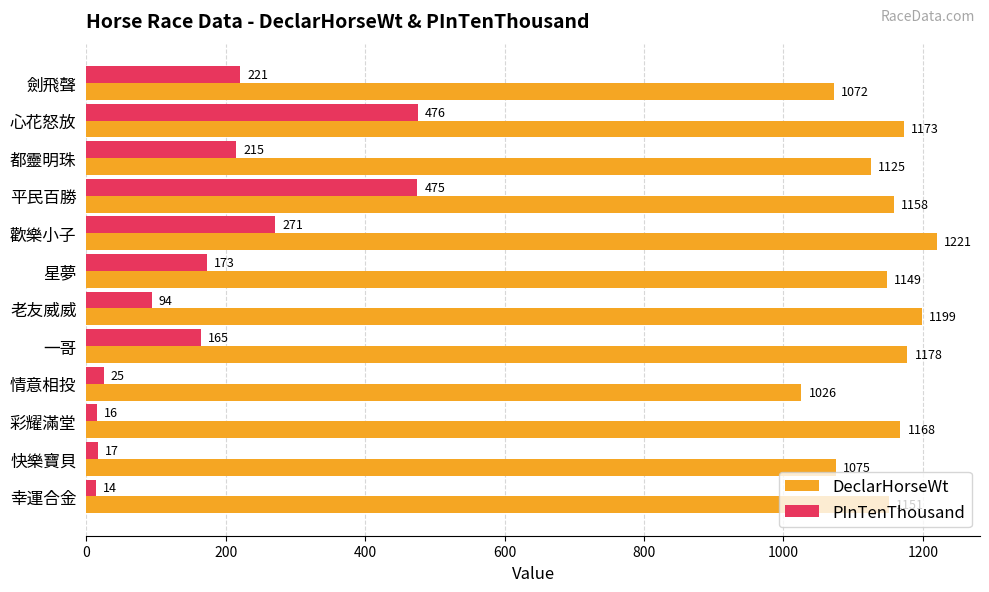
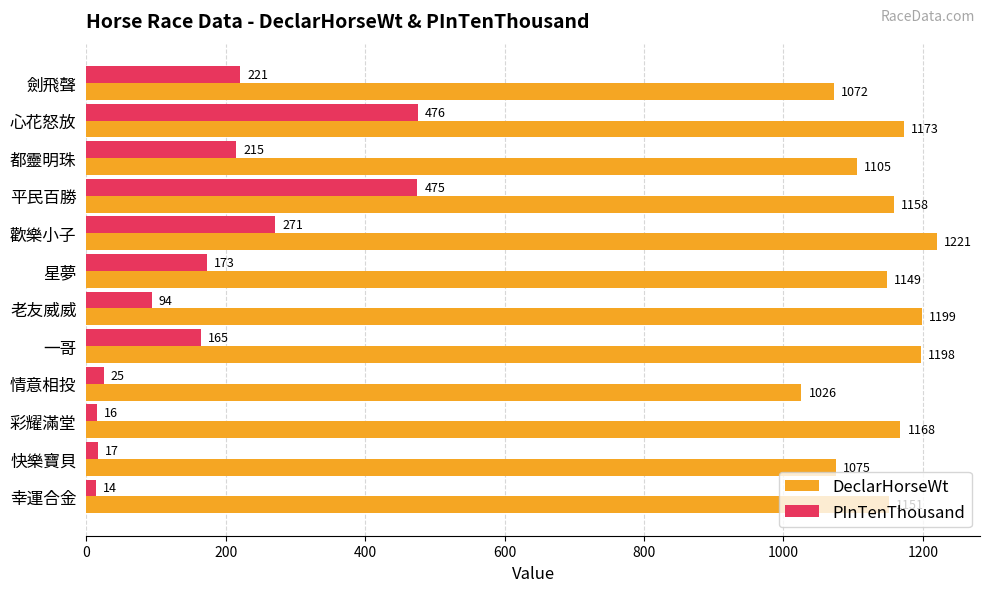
  {
    "DeclarHorseWt": {
      "劍飛聲": 1072,
      "心花怒放": 1173,
-     "都靈明珠": 1125,
+     "都靈明珠": 1105,
      "平民百勝": 1158,
      "歡樂小子": 1221,
      "星夢": 1149,
      "老友威威": 1199,
-     "一哥": 1178,
+     "一哥": 1198,
      "情意相投": 1026,
      "彩耀滿堂": 1168
    },
    "PInTenThousand": {
      "劍飛聲": 221,
      "心花怒放": 476,
      "都靈明珠": 215,
      "平民百勝": 475,
      "歡樂小子": 271,
      "星夢": 173,
      "老友威威": 94,
      "一哥": 165,
      "情意相投": 25,
      "彩耀滿堂": 16,
      "快樂寶貝": 17,
      "幸運合金": 14
    }
  }
